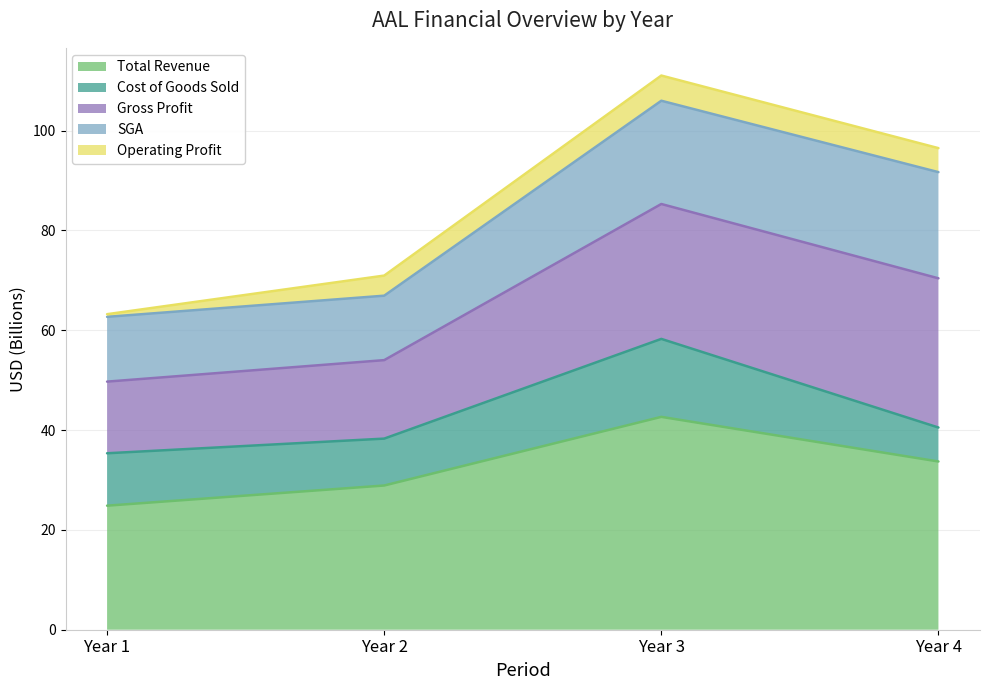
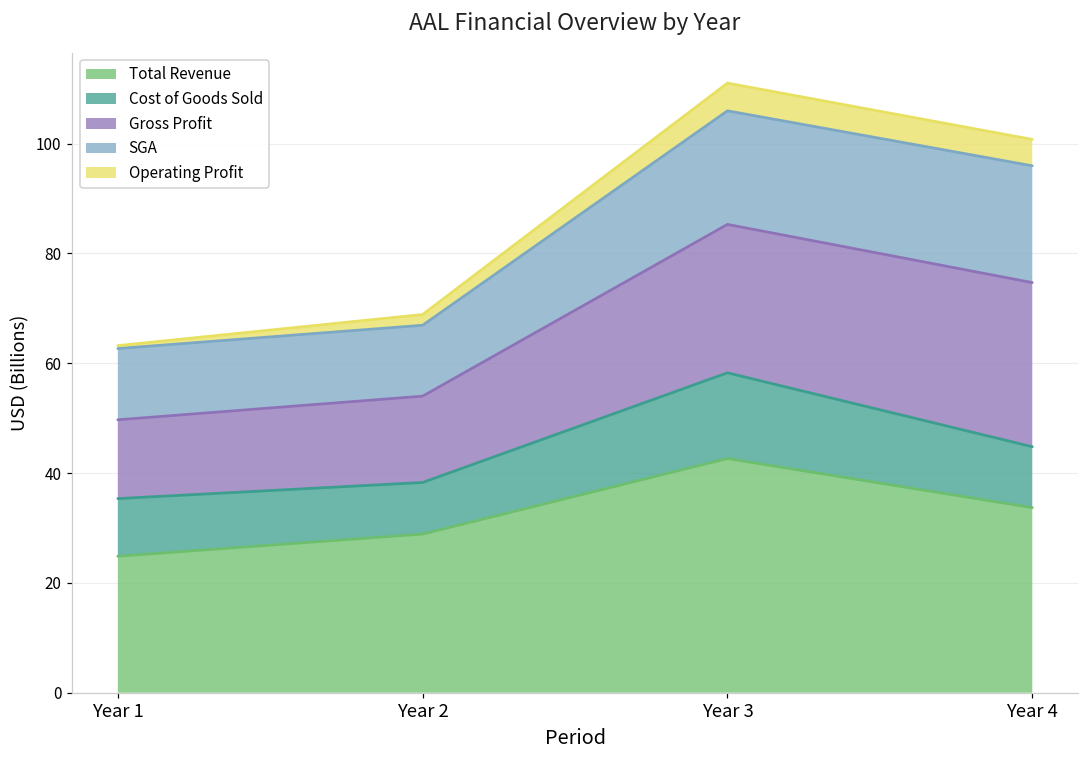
  {
    "Total Revenue": {
      "Year 1": 25,
      "Year 2": 29,
      "Year 3": 43,
      "Year 4": 34
    },
    "Cost of Goods Sold": {
      "Year 1": 10,
      "Year 2": 9,
      "Year 3": 16,
-     "Year 4": 7
+     "Year 4": 11
    },
    "Operating Profit": {
      "Year 1": 1,
-     "Year 2": 4,
+     "Year 2": 2,
      "Year 3": 5,
      "Year 4": 5
    }
  }
